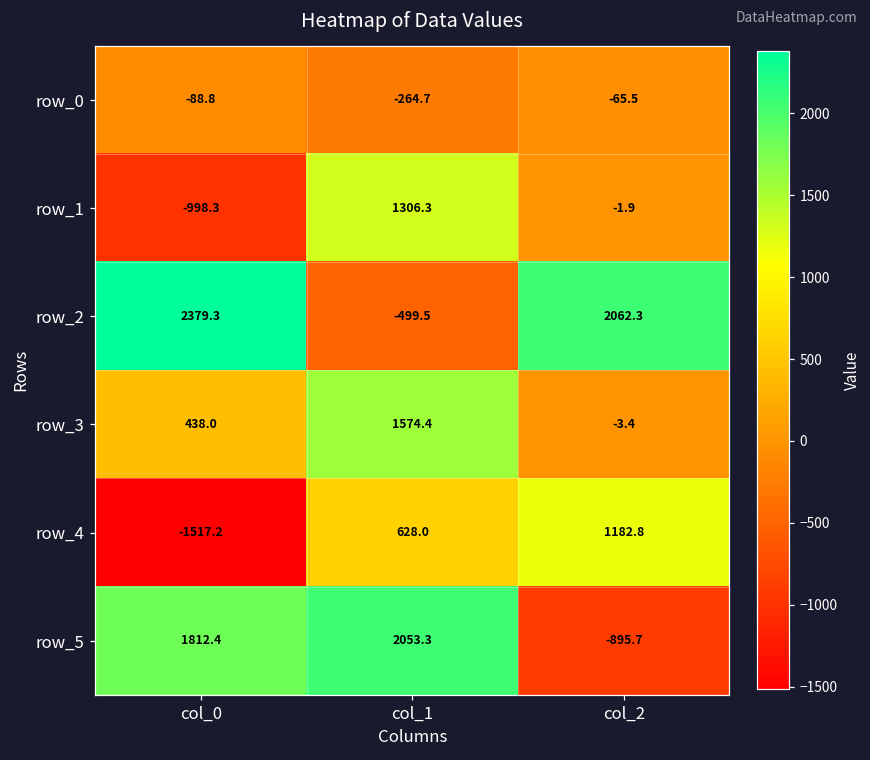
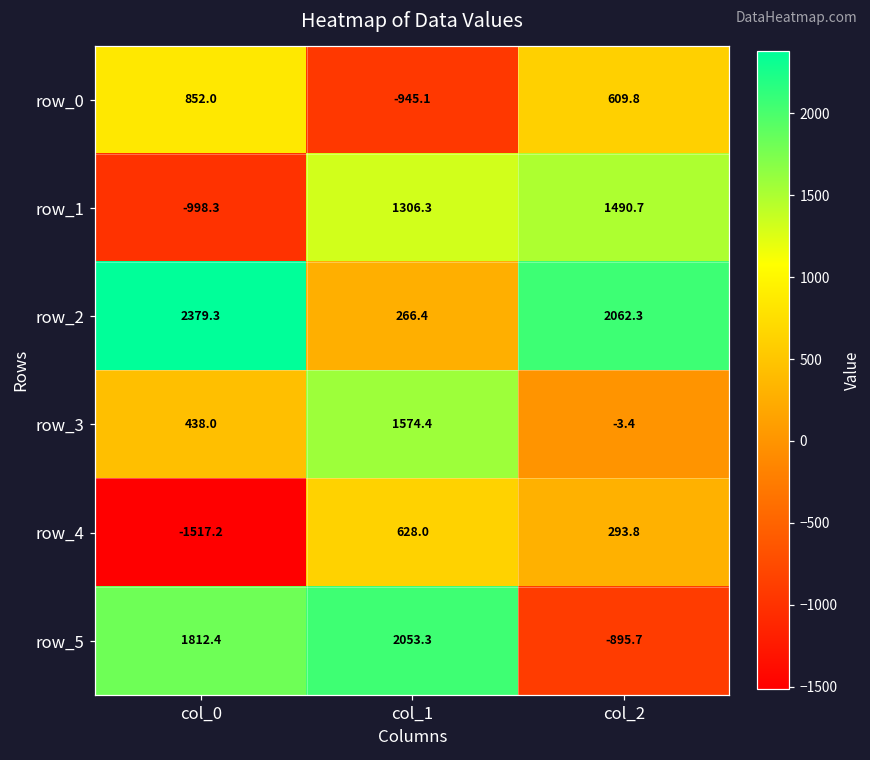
  {
    "row_0": {
-     "col_0": -88.8,
-     "col_1": -264.7,
-     "col_2": -65.5
+     "col_0": 852.0,
+     "col_1": -945.1,
+     "col_2": 609.8
    },
    "row_1": {
      "col_0": -998.3,
      "col_1": 1306.3,
-     "col_2": -1.9
+     "col_2": 1490.7
    },
    "row_2": {
      "col_0": 2379.3,
-     "col_1": -499.5,
+     "col_1": 266.4,
      "col_2": 2062.3
    },
    "row_3": {
      "col_0": 438.0,
      "col_1": 1574.4,
      "col_2": -3.4
    },
    "row_4": {
      "col_0": -1517.2,
      "col_1": 628.0,
-     "col_2": 1182.8
+     "col_2": 293.8
    },
    "row_5": {
      "col_0": 1812.4,
      "col_1": 2053.3,
      "col_2": -895.7
    }
  }
